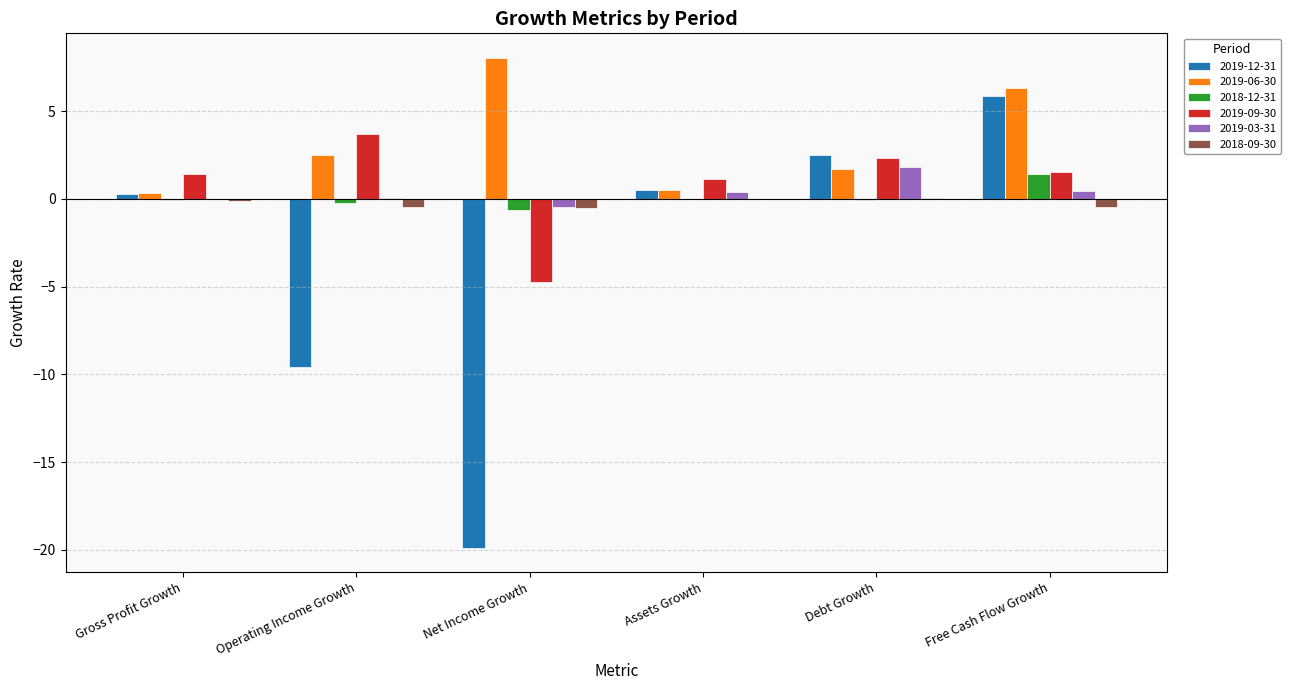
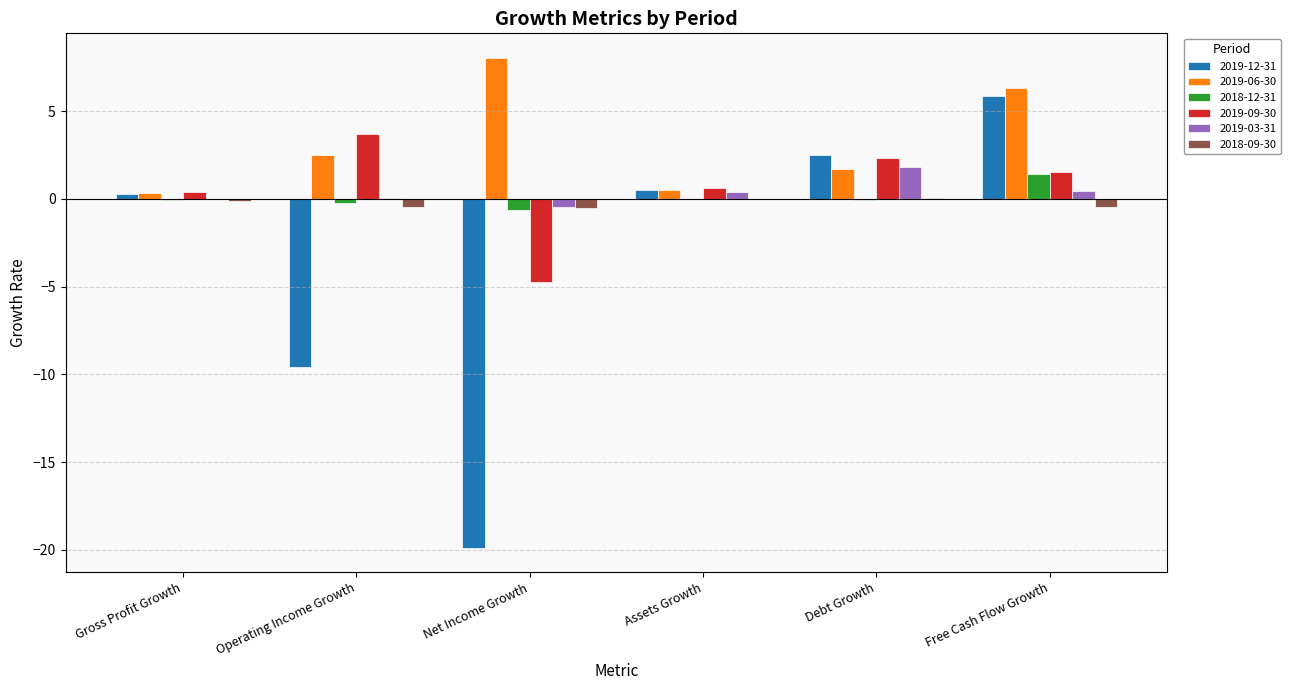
  {
    "2019-12-31": {
      "Gross Profit Growth": 0.3,
      "Operating Income Growth": -9.6,
      "Net Income Growth": -19.9,
      "Assets Growth": 0.5,
      "Debt Growth": 2.5,
      "Free Cash Flow Growth": 5.8
    },
    "2019-06-30": {
      "Gross Profit Growth": 0.3,
      "Operating Income Growth": 2.5,
      "Net Income Growth": 8.0,
      "Assets Growth": 0.5,
      "Debt Growth": 1.7,
      "Free Cash Flow Growth": 6.3
    },
    "2018-12-31": {
      "Operating Income Growth": -0.2,
      "Net Income Growth": -0.6,
      "Free Cash Flow Growth": 1.4
    },
    "2019-09-30": {
-     "Gross Profit Growth": 1.4,
+     "Gross Profit Growth": 0.4,
      "Operating Income Growth": 3.7,
      "Net Income Growth": -4.7,
-     "Assets Growth": 1.1,
+     "Assets Growth": 0.6,
      "Debt Growth": 2.3,
      "Free Cash Flow Growth": 1.6
    },
    "2019-03-31": {
      "Net Income Growth": -0.4,
      "Assets Growth": 0.4,
      "Debt Growth": 1.8,
      "Free Cash Flow Growth": 0.4
    },
    "2018-09-30": {
      "Operating Income Growth": -0.4,
      "Net Income Growth": -0.5,
      "Free Cash Flow Growth": -0.5
    }
  }
